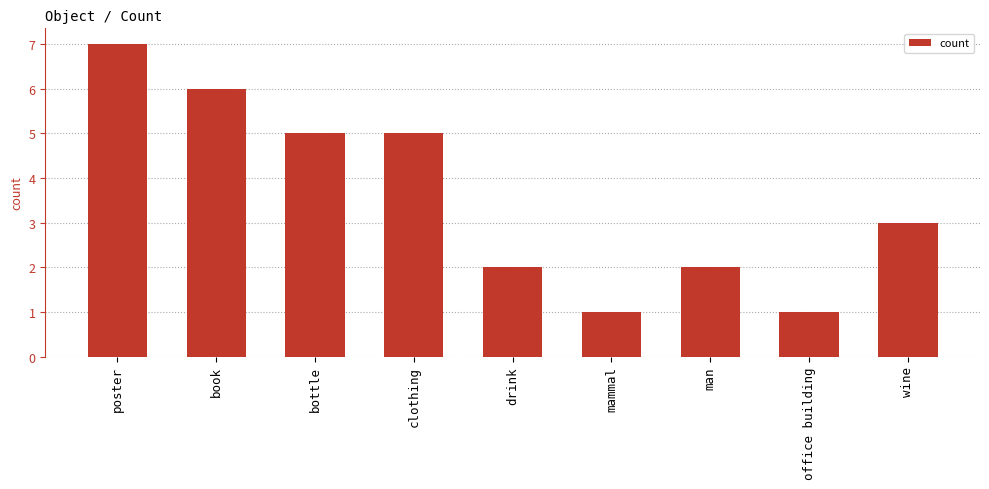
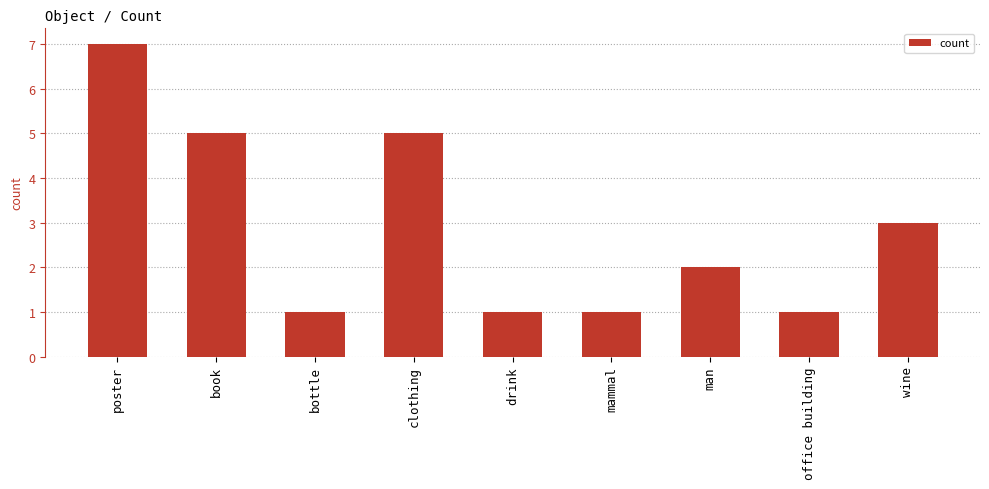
  {
    "poster": 7,
-   "book": 6,
-   "bottle": 5,
+   "book": 5,
+   "bottle": 1,
    "clothing": 5,
-   "drink": 2,
+   "drink": 1,
    "mammal": 1,
    "man": 2,
    "office building": 1,
    "wine": 3
  }
